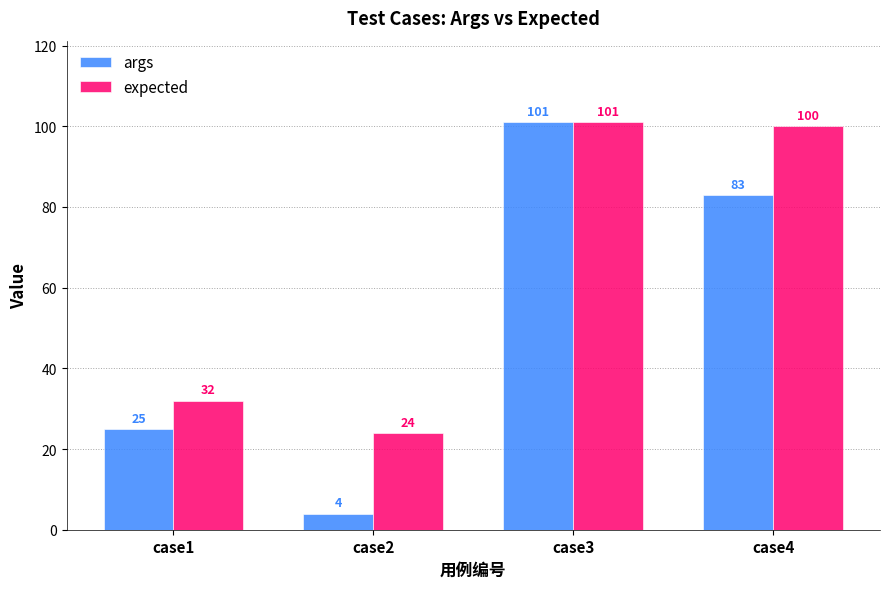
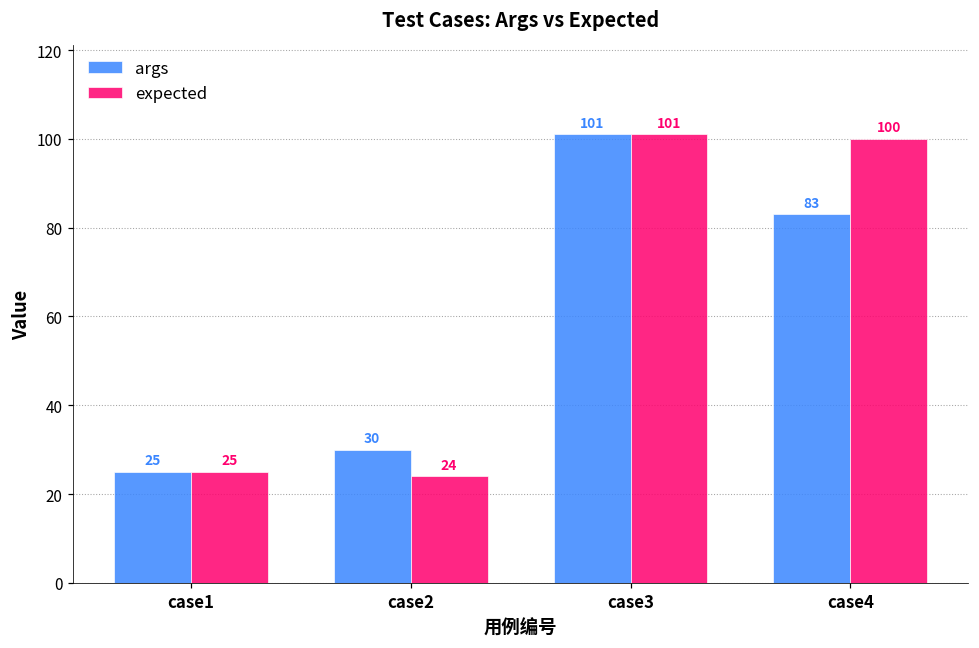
  {
    "args": {
      "case1": 25,
-     "case2": 4,
+     "case2": 30,
      "case3": 101,
      "case4": 83
    },
    "expected": {
-     "case1": 32,
+     "case1": 25,
      "case2": 24,
      "case3": 101,
      "case4": 100
    }
  }
